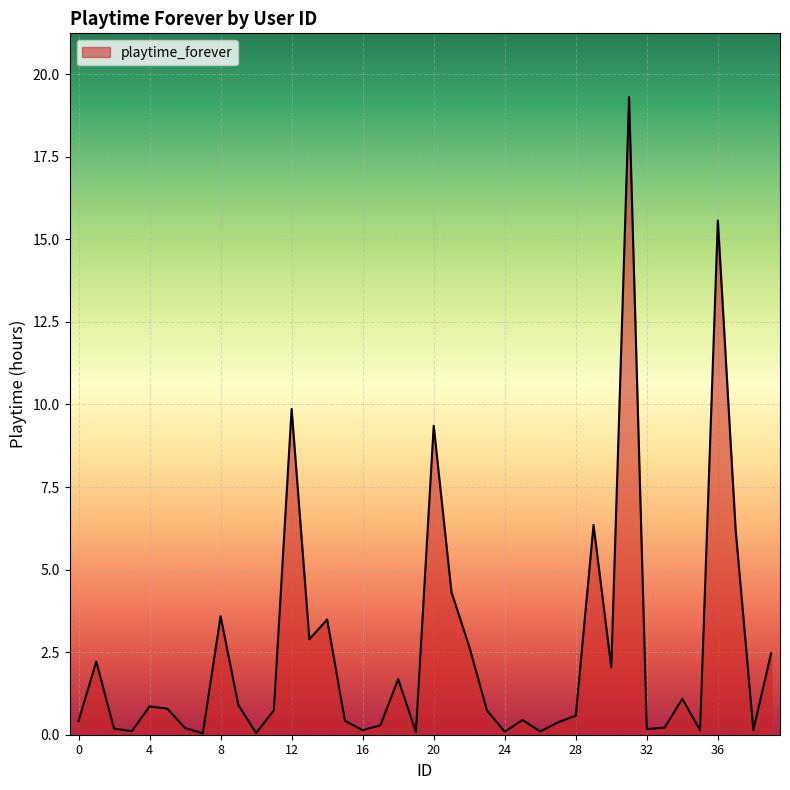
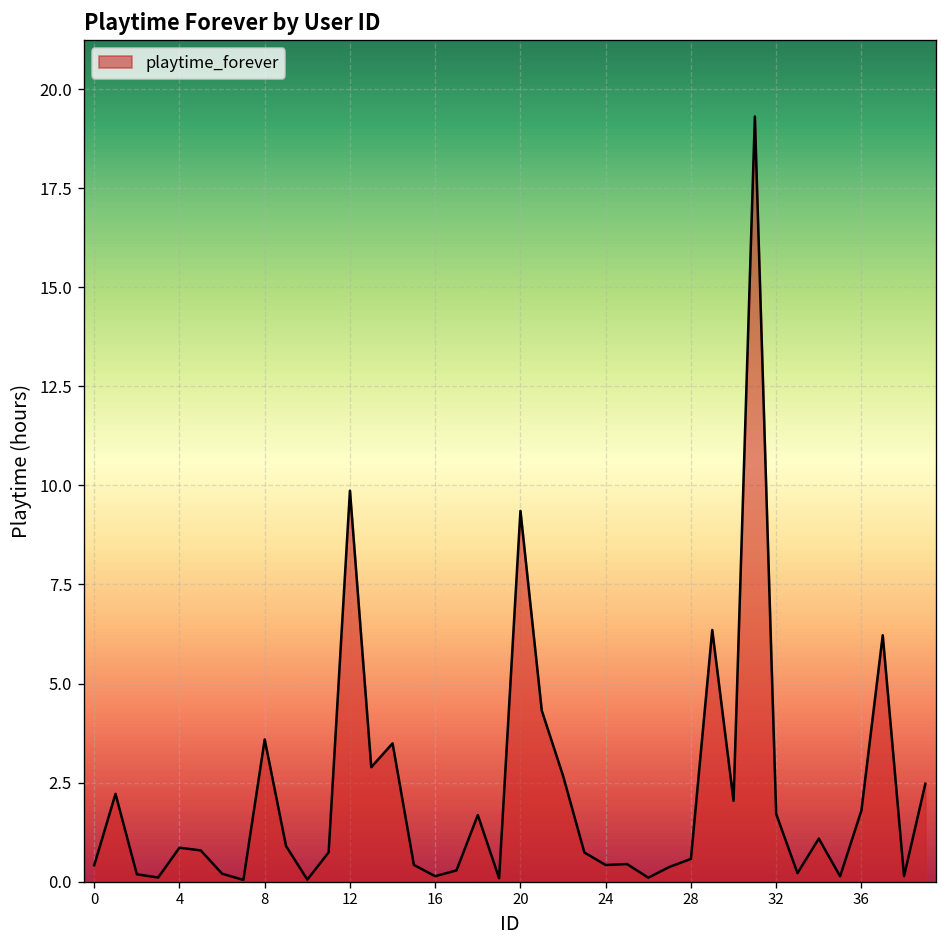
  {
    "0": 0.4,
    "4": 0.9,
    "8": 3.6,
    "12": 9.9,
    "16": 0.1,
    "20": 9.4,
-   "24": 0.1,
+   "24": 0.4,
    "28": 0.6,
-   "32": 0.2,
-   "36": 15.6
+   "32": 1.7,
+   "36": 1.8
  }
